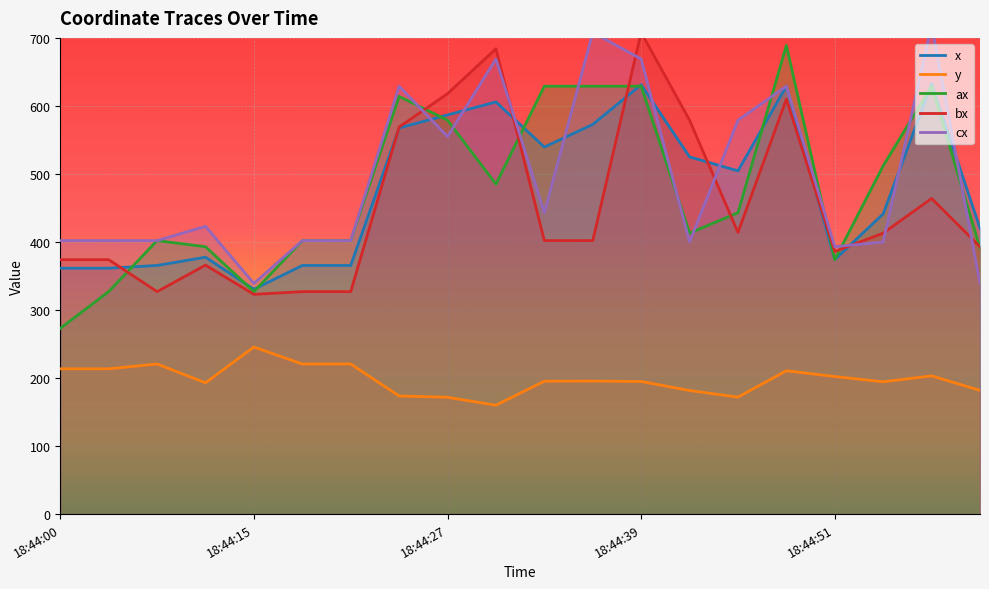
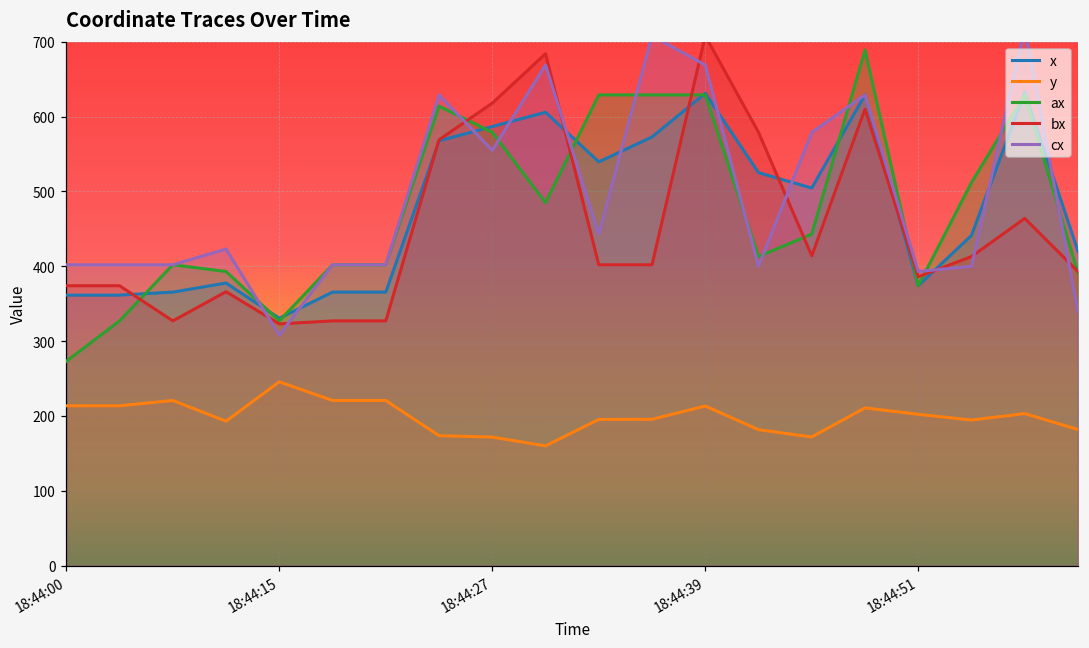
  {
    "x": {
      "18:44:00": 360,
      "18:44:27": 590
    },
    "y": {
      "18:44:00": 210,
      "18:44:15": 250,
      "18:44:27": 170,
-     "18:44:39": 190,
+     "18:44:39": 210,
      "18:44:51": 200
    },
    "ax": {
      "18:44:00": 270,
      "18:44:27": 580
    },
    "bx": {
      "18:44:00": 370,
      "18:44:15": 320,
      "18:44:27": 620,
      "18:44:51": 390
    },
    "cx": {
      "18:44:00": 400,
-     "18:44:15": 340,
+     "18:44:15": 310,
      "18:44:27": 560,
      "18:44:39": 670,
      "18:44:51": 390
    }
  }
